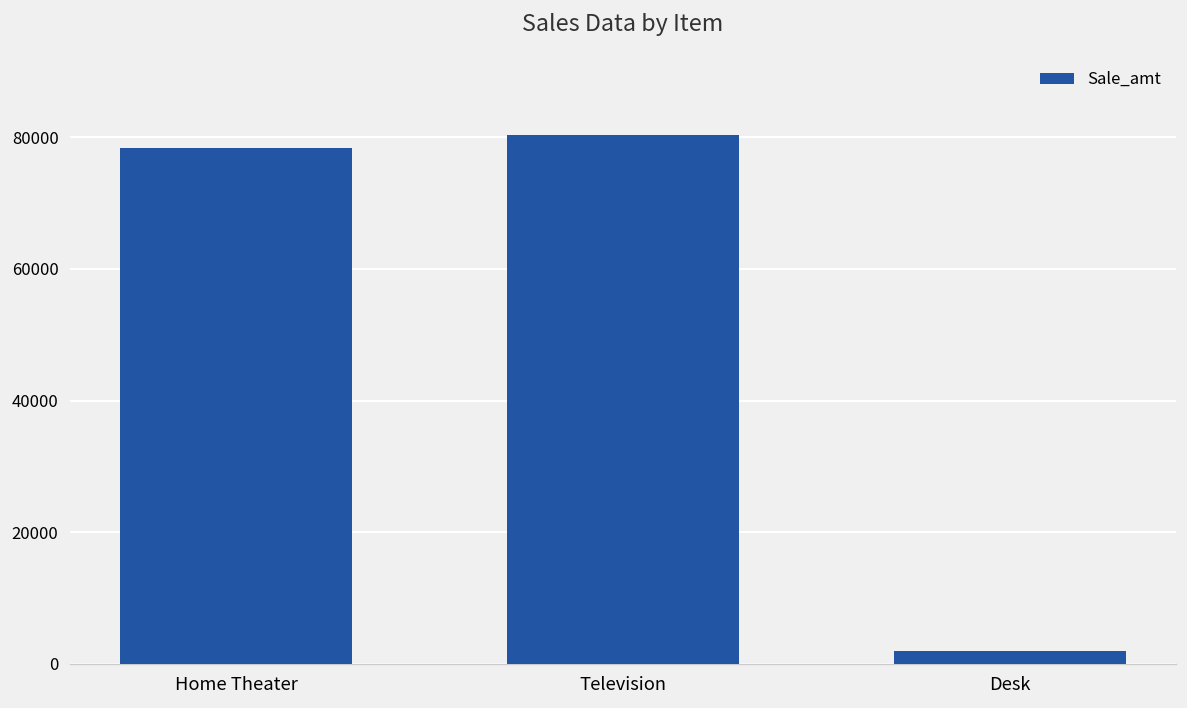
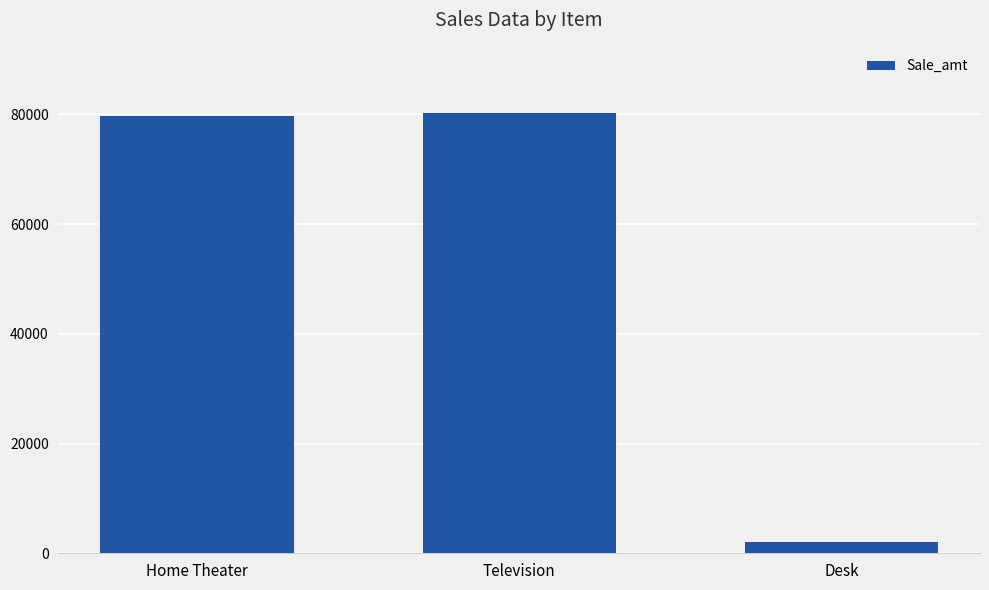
  {
-   "Home Theater": 78000,
+   "Home Theater": 80000,
    "Television": 80000,
    "Desk": 2000
  }
